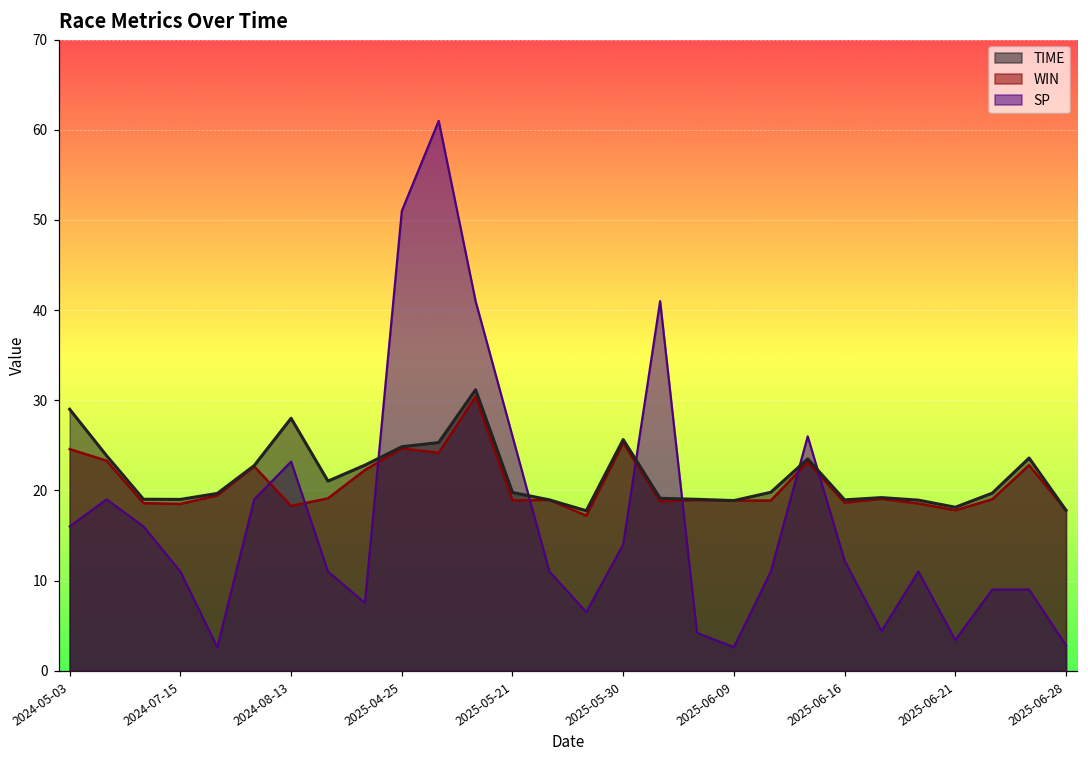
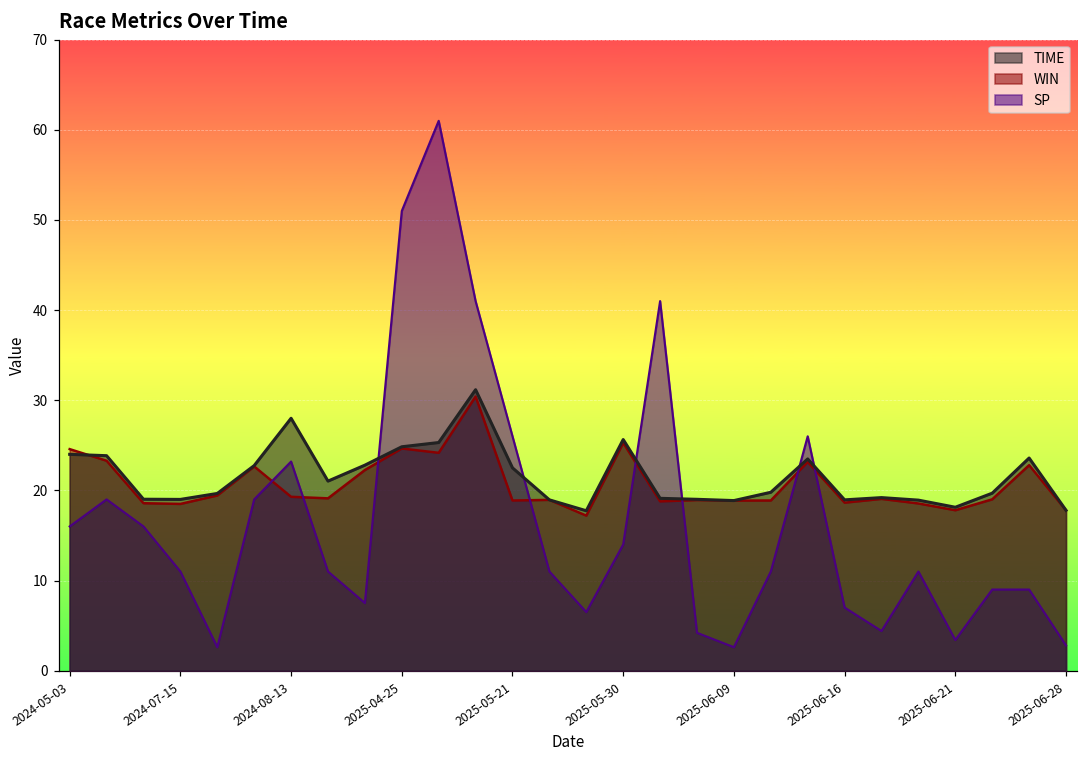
  {
    "TIME": {
-     "2024-05-03": 29,
+     "2024-05-03": 24,
      "2024-07-15": 19,
      "2024-08-13": 28,
-     "2025-05-21": 20,
+     "2025-05-21": 23,
      "2025-05-30": 26,
      "2025-06-16": 19,
      "2025-06-21": 18
    },
    "WIN": {
      "2024-05-03": 25,
      "2024-07-15": 19,
-     "2024-08-13": 18,
+     "2024-08-13": 19,
      "2025-05-21": 19,
      "2025-05-30": 25,
      "2025-06-16": 19,
      "2025-06-21": 18
    },
    "SP": {
      "2024-05-03": 16,
      "2024-07-15": 11,
      "2024-08-13": 23,
      "2025-04-25": 51,
      "2025-05-21": 26,
      "2025-05-30": 14,
      "2025-06-09": 3,
-     "2025-06-16": 12,
+     "2025-06-16": 7,
      "2025-06-21": 3,
      "2025-06-28": 3
    }
  }
